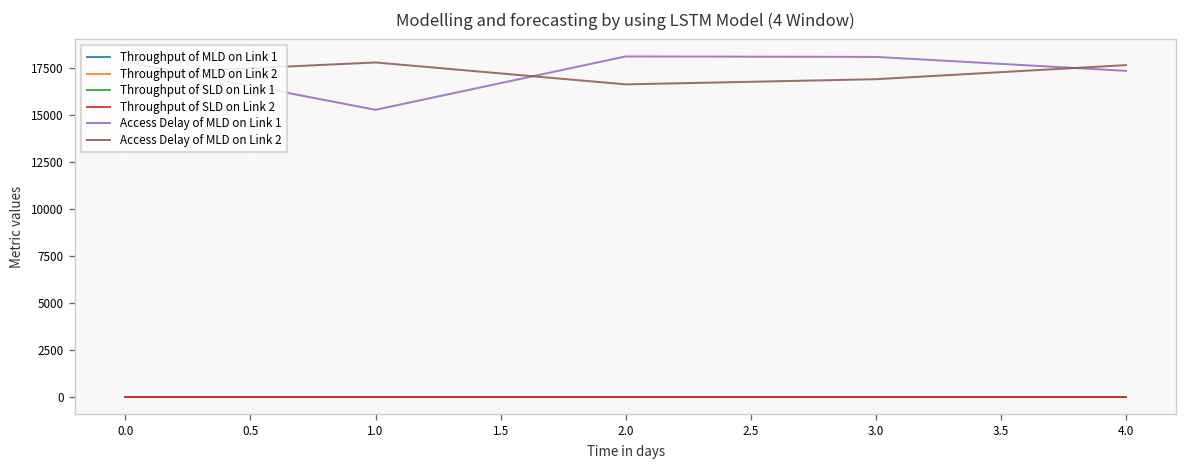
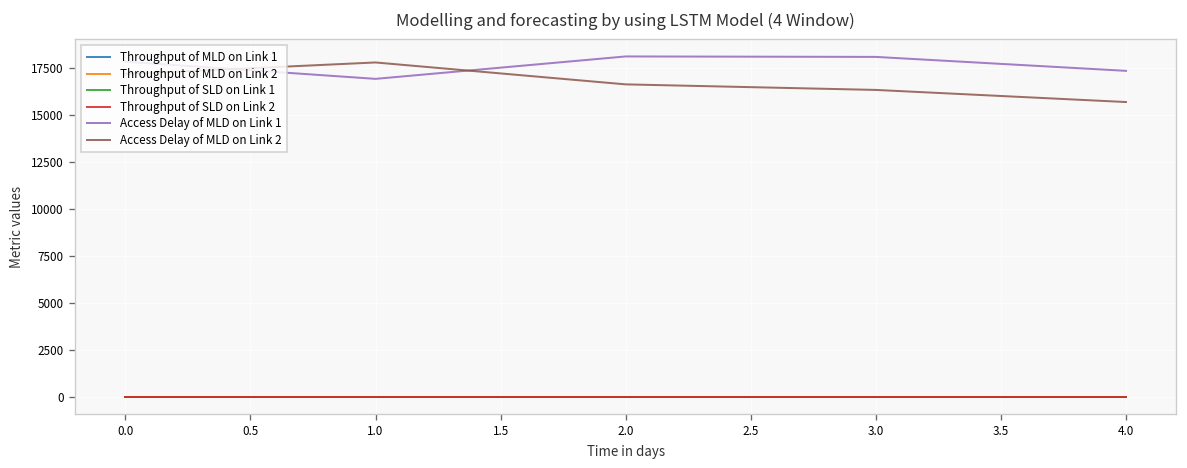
  {
    "Throughput of SLD on Link 2": {
      "0.0": 0,
      "1.0": 0,
      "2.0": 0,
      "3.0": 0,
      "4.0": 0
    },
    "Access Delay of MLD on Link 1": {
-     "1.0": 15300,
+     "1.0": 16900,
      "2.0": 18100,
      "3.0": 18100,
      "4.0": 17300
    },
    "Access Delay of MLD on Link 2": {
      "1.0": 17800,
      "2.0": 16600,
-     "3.0": 16900,
-     "4.0": 17600
+     "3.0": 16300,
+     "4.0": 15700
    }
  }
